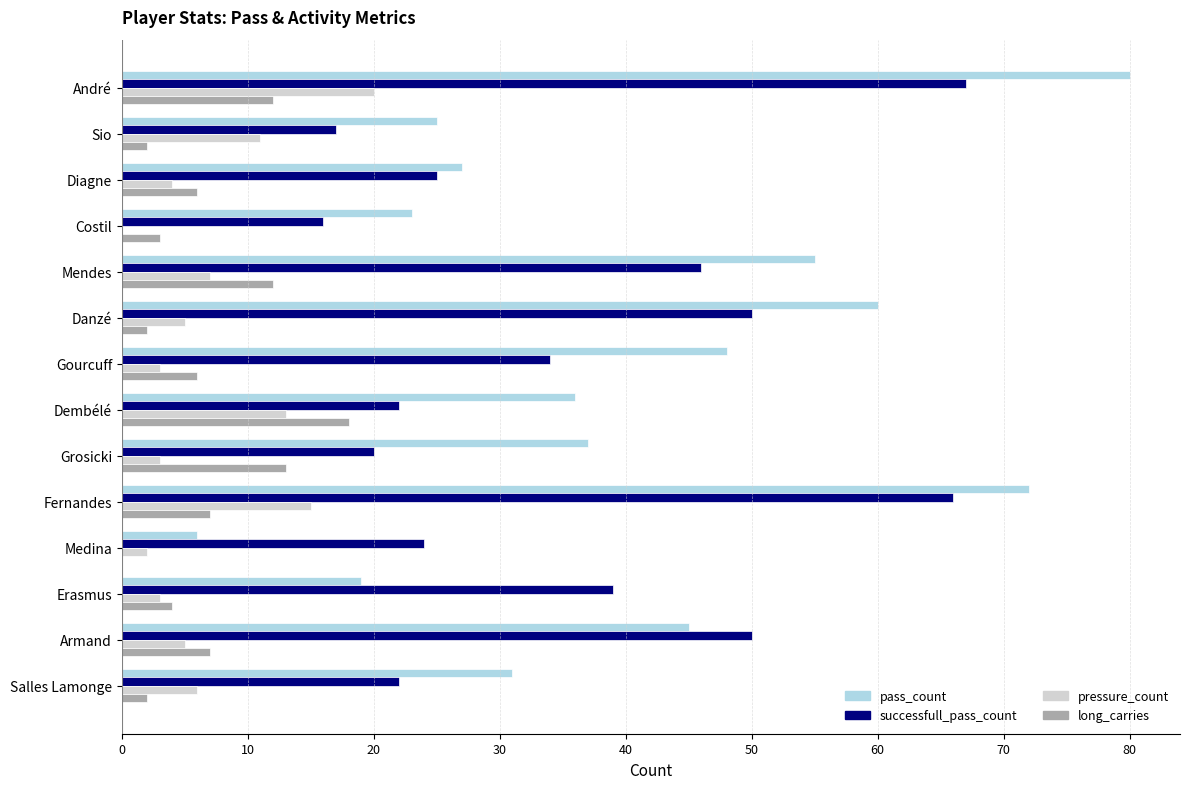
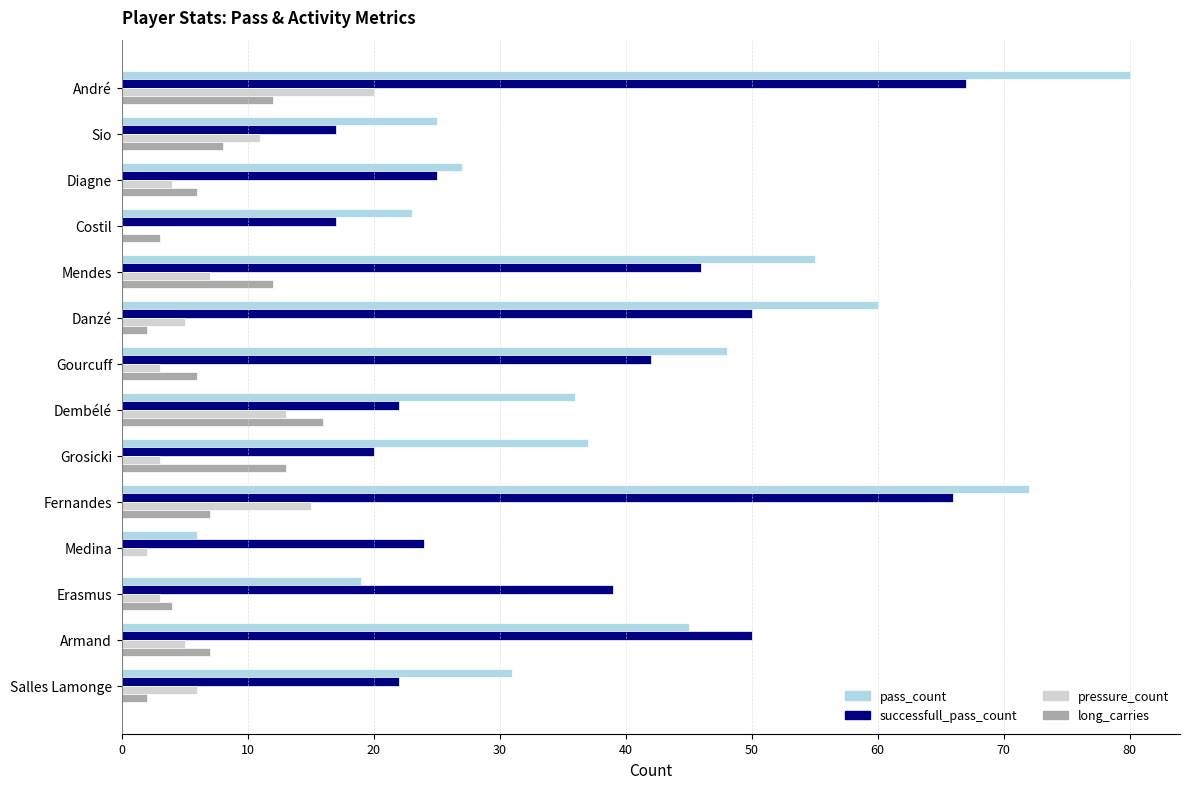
  {
    "successfull_pass_count": {
      "André": 67,
      "Sio": 17,
      "Diagne": 25,
-     "Costil": 16,
+     "Costil": 17,
      "Mendes": 46,
      "Danzé": 50,
-     "Gourcuff": 34,
+     "Gourcuff": 42,
      "Dembélé": 22,
      "Grosicki": 20,
      "Fernandes": 66,
      "Medina": 24,
      "Erasmus": 39,
      "Armand": 50,
      "Salles Lamonge": 22
    },
    "long_carries": {
      "André": 12,
-     "Sio": 2,
+     "Sio": 8,
      "Diagne": 6,
      "Costil": 3,
      "Mendes": 12,
      "Danzé": 2,
      "Gourcuff": 6,
-     "Dembélé": 18,
+     "Dembélé": 16,
      "Grosicki": 13,
      "Fernandes": 7,
      "Medina": 0,
      "Erasmus": 4,
      "Armand": 7,
      "Salles Lamonge": 2
    }
  }
